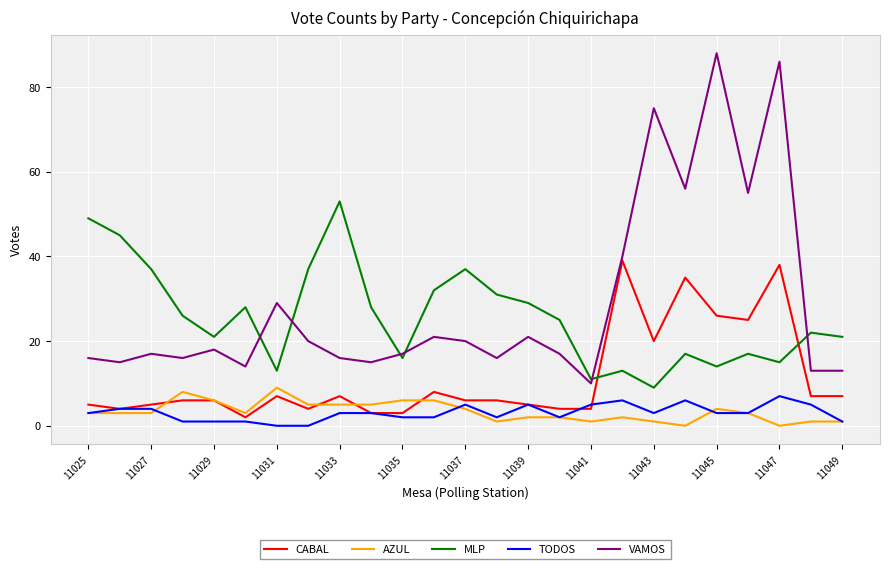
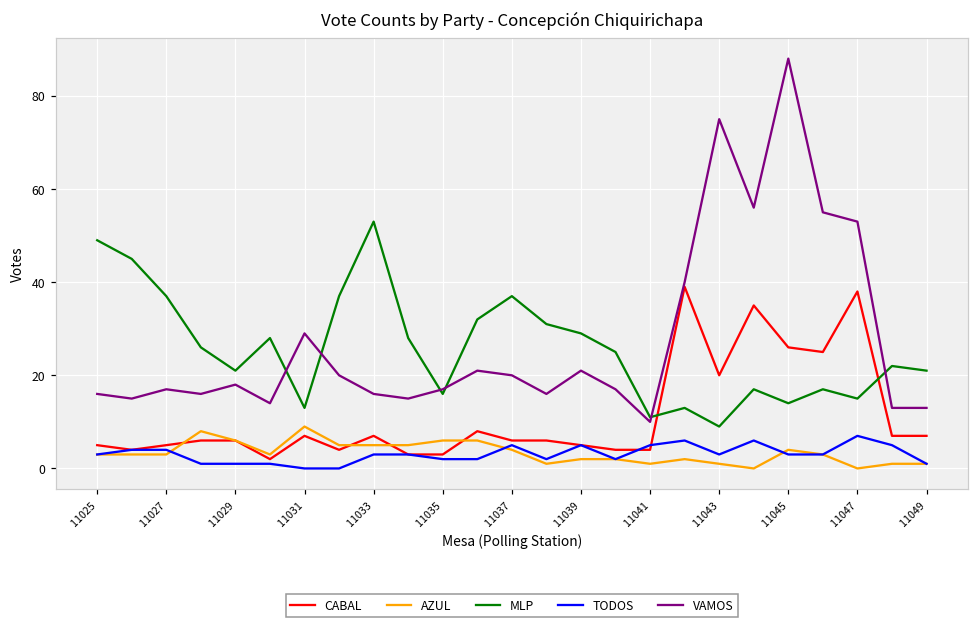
  {
    "CABAL": {
      "11025": 5,
      "11027": 5,
      "11031": 7,
      "11033": 7,
      "11035": 3,
      "11037": 6,
      "11041": 4,
      "11043": 20,
      "11045": 26,
      "11047": 38,
      "11049": 7
    },
    "AZUL": {
      "11027": 3,
      "11031": 9,
      "11033": 5,
      "11035": 6,
      "11037": 4,
      "11039": 2,
      "11041": 1,
      "11043": 1,
      "11045": 4,
      "11047": 0
    },
    "MLP": {
      "11025": 49,
      "11027": 37,
      "11029": 21,
      "11031": 13,
      "11033": 53,
      "11035": 16,
      "11037": 37,
      "11039": 29,
      "11041": 11,
      "11043": 9,
      "11045": 14,
      "11047": 15,
      "11049": 21
    },
    "TODOS": {
      "11027": 4,
      "11029": 1,
      "11031": 0,
      "11033": 3,
      "11035": 2,
      "11037": 5,
      "11041": 5,
      "11043": 3,
      "11045": 3,
      "11047": 7
    },
    "VAMOS": {
      "11025": 16,
      "11027": 17,
      "11029": 18,
      "11031": 29,
      "11033": 16,
      "11035": 17,
      "11037": 20,
      "11039": 21,
      "11041": 10,
      "11043": 75,
      "11045": 88,
-     "11047": 86,
+     "11047": 53,
      "11049": 13
    }
  }
